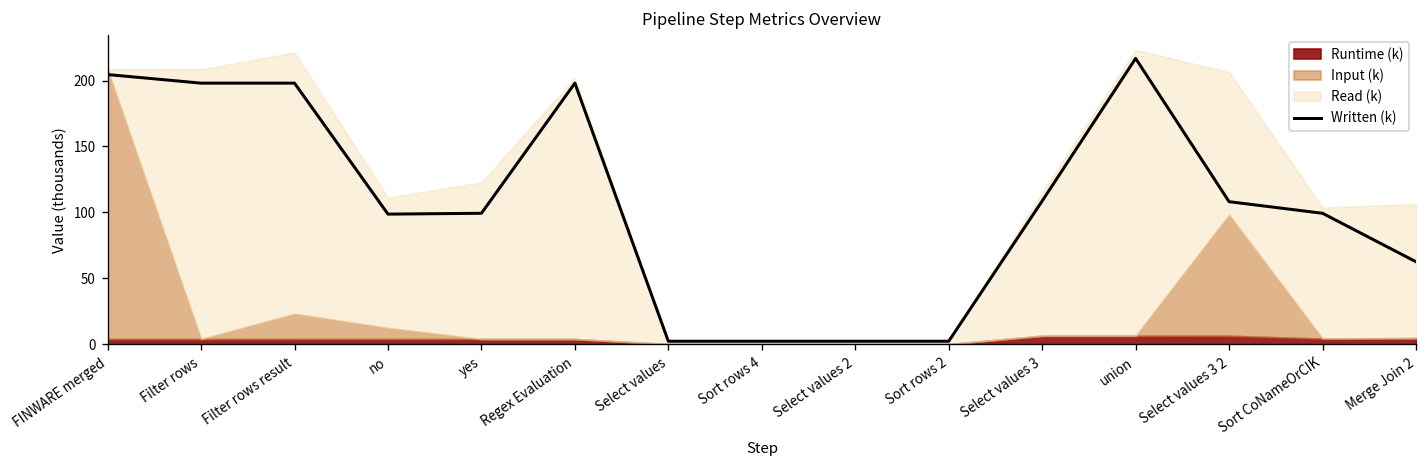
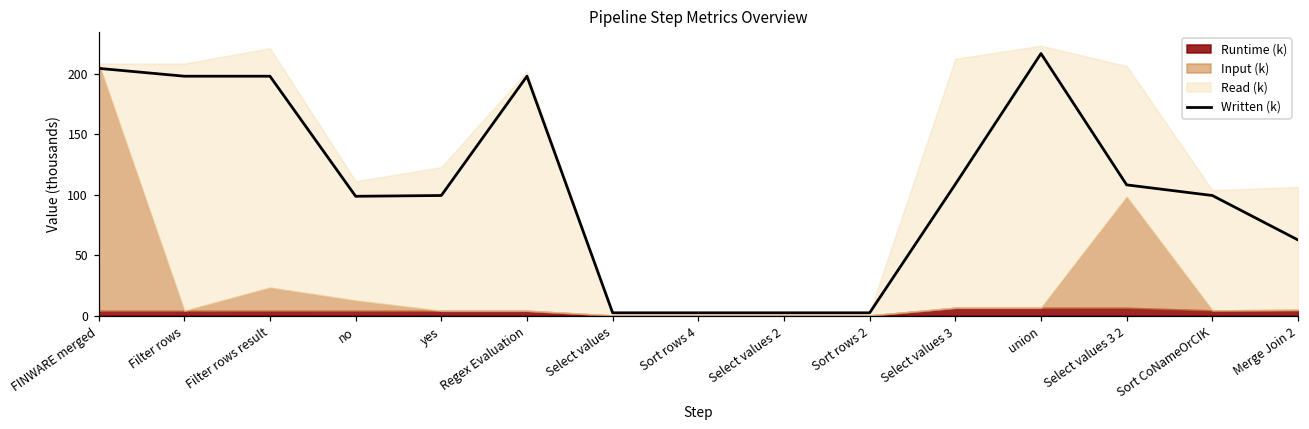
  {
    "Written (k)": {
      "FINWARE merged": 205,
      "Filter rows": 198,
      "Filter rows result": 198,
      "no": 99,
      "yes": 99,
      "Regex Evaluation": 198,
      "Select values 3": 109,
      "union": 217,
      "Select values 3 2": 108,
      "Sort CoNameOrCIK": 99,
      "Merge Join 2": 63
    },
    "Runtime (k)": {
      "FINWARE merged": 4,
      "Filter rows result": 4,
      "no": 4,
      "Select values 3 2": 6
    },
    "Input (k)": {
      "Filter rows result": 19,
      "no": 8,
      "Select values 3 2": 92
    },
    "Read (k)": {
      "Filter rows": 205,
      "Filter rows result": 198,
      "no": 99,
      "yes": 119,
      "Regex Evaluation": 198,
-     "Select values 3": 109,
+     "Select values 3": 206,
      "union": 217,
      "Select values 3 2": 108,
      "Sort CoNameOrCIK": 99,
      "Merge Join 2": 102
    }
  }
